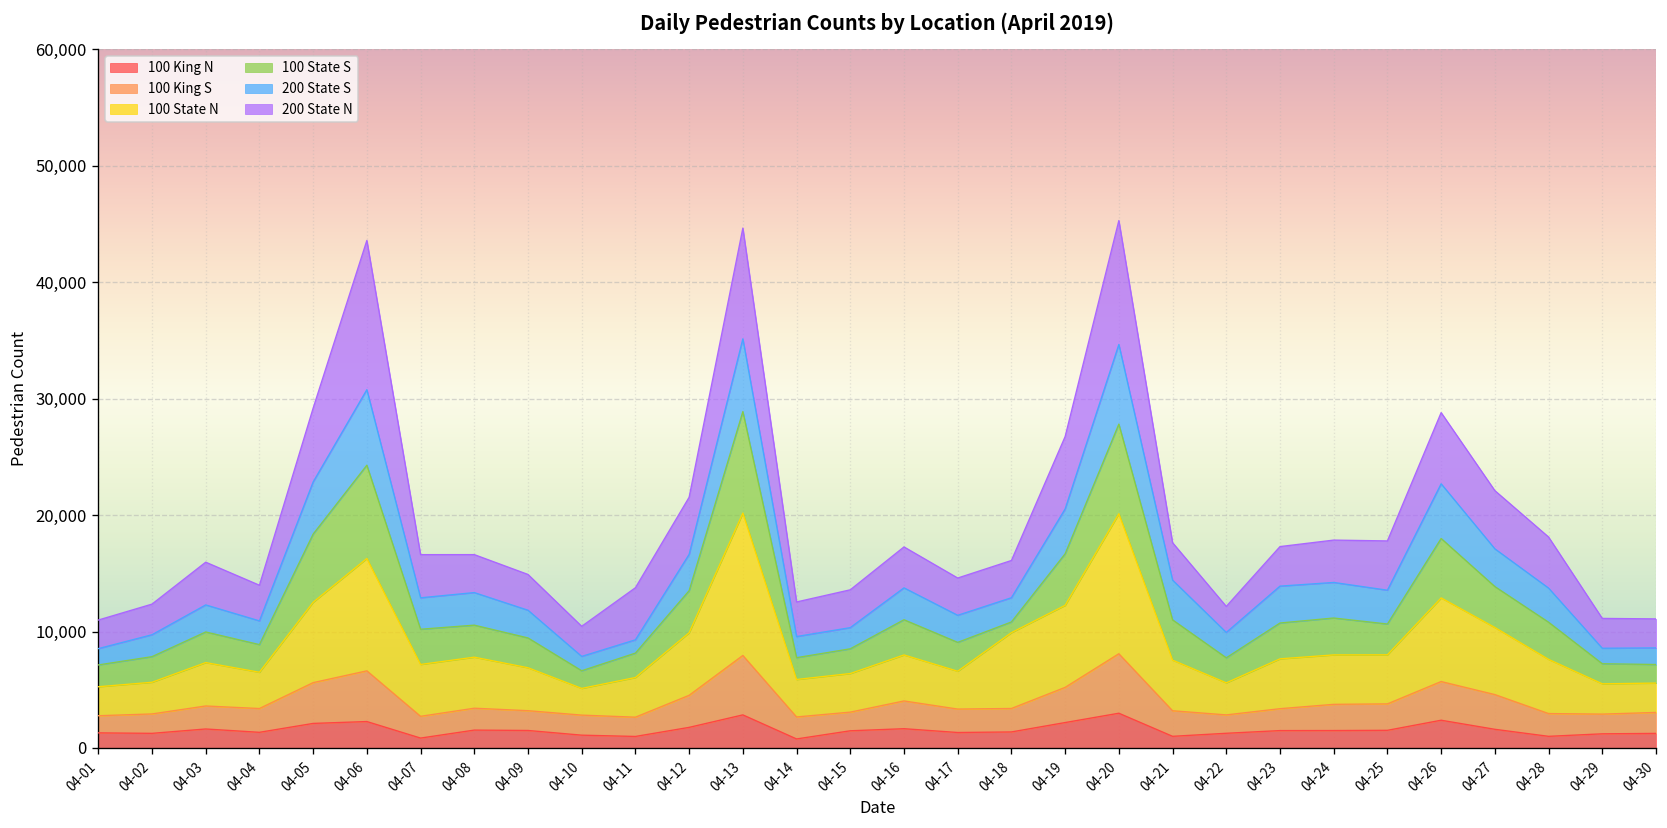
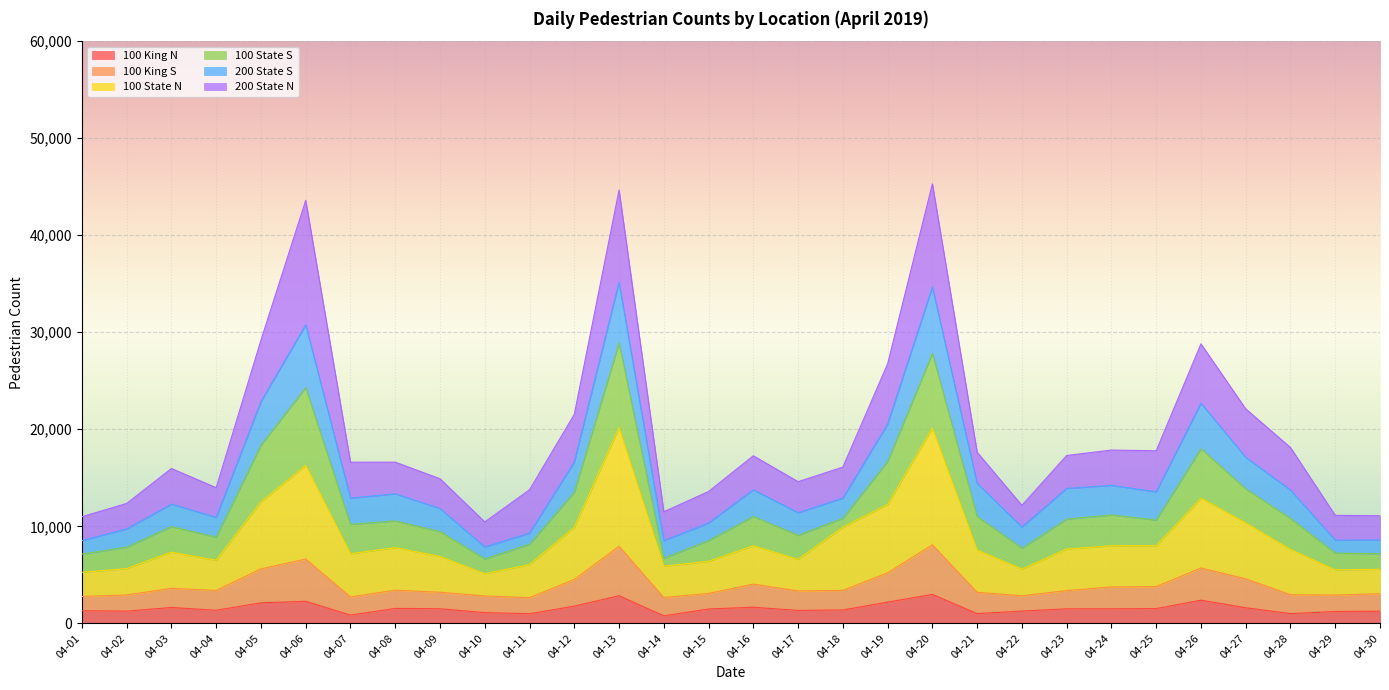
  {
    "100 King N": {
      "04-01": "1,000",
      "04-02": "1,000",
      "04-03": "2,000",
      "04-04": "1,000",
      "04-05": "2,000",
      "04-06": "2,000",
      "04-07": "1,000",
      "04-08": "2,000",
      "04-09": "2,000",
      "04-10": "1,000",
      "04-11": "1,000",
      "04-12": "2,000",
      "04-13": "3,000",
      "04-14": "1,000",
      "04-15": "1,000",
      "04-16": "2,000",
      "04-17": "1,000",
      "04-18": "1,000",
      "04-19": "2,000",
      "04-20": "3,000",
      "04-21": "1,000",
      "04-22": "1,000",
      "04-23": "1,000",
      "04-24": "1,000",
      "04-25": "2,000",
      "04-26": "2,000",
      "04-27": "2,000",
      "04-28": "1,000",
      "04-29": "1,000",
      "04-30": "1,000"
    },
    "100 King S": {
      "04-01": "1,000",
      "04-02": "2,000",
      "04-03": "2,000",
      "04-04": "2,000",
      "04-05": "4,000",
      "04-06": "4,000",
      "04-07": "2,000",
      "04-08": "2,000",
      "04-09": "2,000",
      "04-10": "2,000",
      "04-11": "2,000",
      "04-12": "3,000",
      "04-13": "5,000",
      "04-14": "2,000",
      "04-15": "2,000",
      "04-16": "2,000",
      "04-17": "2,000",
      "04-18": "2,000",
      "04-19": "3,000",
      "04-20": "5,000",
      "04-21": "2,000",
      "04-22": "2,000",
      "04-23": "2,000",
      "04-24": "2,000",
      "04-25": "2,000",
      "04-26": "3,000",
      "04-27": "3,000",
      "04-28": "2,000",
      "04-29": "2,000",
      "04-30": "2,000"
    },
    "100 State N": {
      "04-01": "2,000",
      "04-02": "3,000",
      "04-03": "4,000",
      "04-04": "3,000",
      "04-05": "7,000",
      "04-06": "10,000",
      "04-07": "4,000",
      "04-08": "4,000",
      "04-09": "4,000",
      "04-10": "2,000",
      "04-11": "3,000",
      "04-12": "5,000",
      "04-13": "12,000",
      "04-14": "3,000",
      "04-15": "3,000",
      "04-16": "4,000",
      "04-17": "3,000",
      "04-18": "7,000",
      "04-19": "7,000",
      "04-20": "12,000",
      "04-21": "4,000",
      "04-22": "3,000",
      "04-23": "4,000",
      "04-24": "4,000",
      "04-25": "4,000",
      "04-26": "7,000",
      "04-27": "6,000",
      "04-28": "5,000",
      "04-29": "3,000",
      "04-30": "3,000"
    },
    "100 State S": {
      "04-01": "2,000",
      "04-02": "2,000",
      "04-03": "3,000",
      "04-04": "2,000",
      "04-05": "6,000",
      "04-06": "8,000",
      "04-07": "3,000",
      "04-08": "3,000",
      "04-09": "3,000",
      "04-10": "2,000",
      "04-11": "2,000",
      "04-12": "4,000",
      "04-13": "9,000",
-     "04-14": "2,000",
+     "04-14": "1,000",
      "04-15": "2,000",
      "04-16": "3,000",
      "04-17": "2,000",
      "04-18": "1,000",
      "04-19": "4,000",
      "04-20": "8,000",
      "04-21": "3,000",
      "04-22": "2,000",
      "04-23": "3,000",
      "04-24": "3,000",
      "04-25": "3,000",
      "04-26": "5,000",
      "04-27": "4,000",
      "04-28": "3,000",
      "04-29": "2,000",
      "04-30": "2,000"
    },
    "200 State S": {
      "04-01": "1,000",
      "04-02": "2,000",
      "04-03": "2,000",
      "04-04": "2,000",
      "04-05": "4,000",
      "04-06": "6,000",
      "04-07": "3,000",
      "04-08": "3,000",
      "04-09": "2,000",
      "04-10": "1,000",
      "04-11": "1,000",
      "04-12": "3,000",
      "04-13": "6,000",
      "04-14": "2,000",
      "04-15": "2,000",
      "04-16": "3,000",
      "04-17": "2,000",
      "04-18": "2,000",
      "04-19": "4,000",
      "04-20": "7,000",
      "04-21": "3,000",
      "04-22": "2,000",
      "04-23": "3,000",
      "04-24": "3,000",
      "04-25": "3,000",
      "04-26": "5,000",
      "04-27": "3,000",
      "04-28": "3,000",
      "04-29": "1,000",
      "04-30": "1,000"
    },
    "200 State N": {
      "04-01": "2,000",
      "04-02": "3,000",
      "04-03": "4,000",
      "04-04": "3,000",
      "04-05": "6,000",
      "04-06": "13,000",
      "04-07": "4,000",
      "04-08": "3,000",
      "04-09": "3,000",
      "04-10": "3,000",
      "04-11": "4,000",
      "04-12": "5,000",
      "04-13": "10,000",
      "04-14": "3,000",
      "04-15": "3,000",
      "04-16": "4,000",
      "04-17": "3,000",
      "04-18": "3,000",
      "04-19": "6,000",
      "04-20": "11,000",
      "04-21": "3,000",
      "04-22": "2,000",
      "04-23": "3,000",
      "04-24": "4,000",
      "04-25": "4,000",
      "04-26": "6,000",
      "04-27": "5,000",
      "04-28": "4,000",
      "04-29": "3,000",
      "04-30": "2,000"
    }
  }
